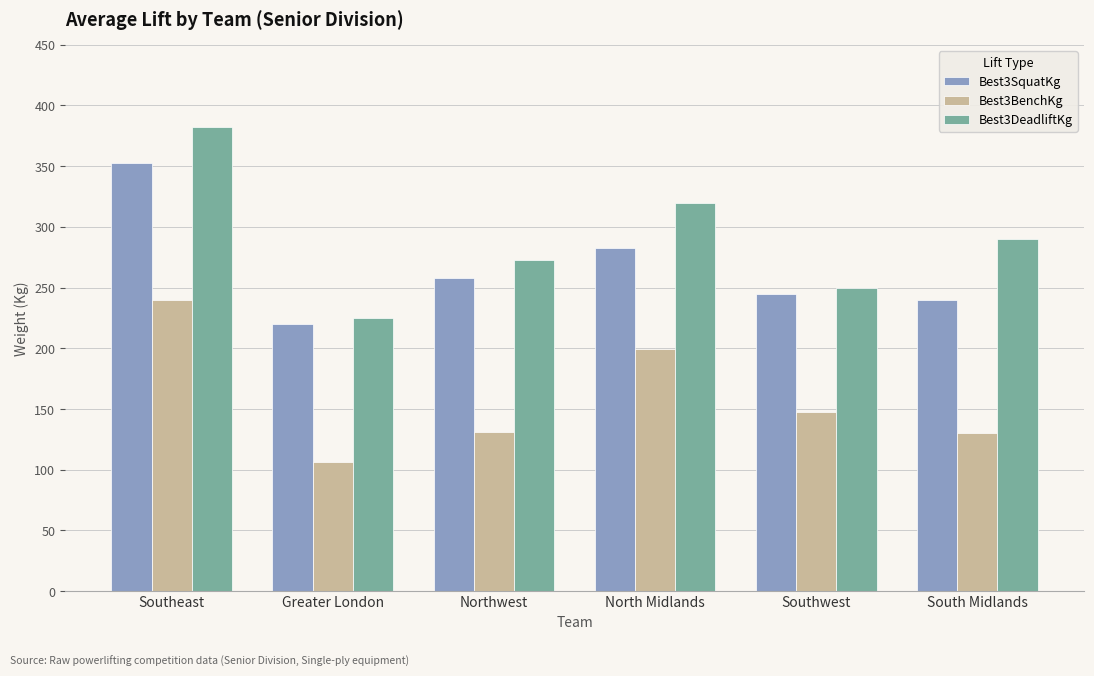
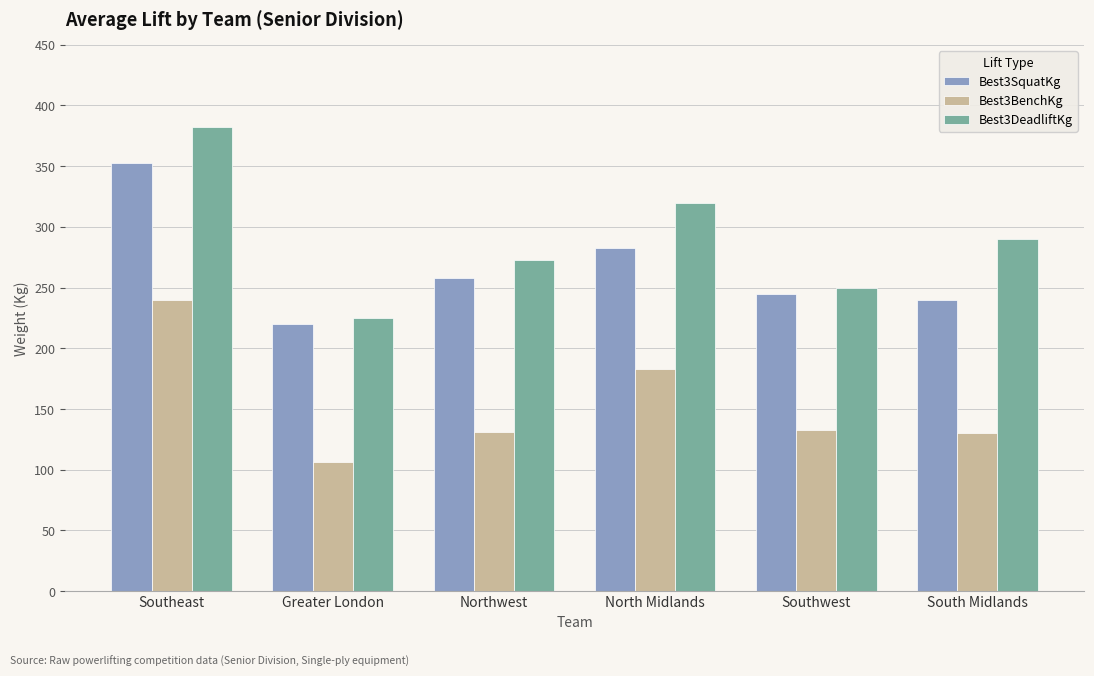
  {
    "Best3BenchKg": {
      "Southeast": 240,
      "Greater London": 106,
      "Northwest": 131,
-     "North Midlands": 199,
-     "Southwest": 148,
+     "North Midlands": 183,
+     "Southwest": 133,
      "South Midlands": 130
    }
  }
